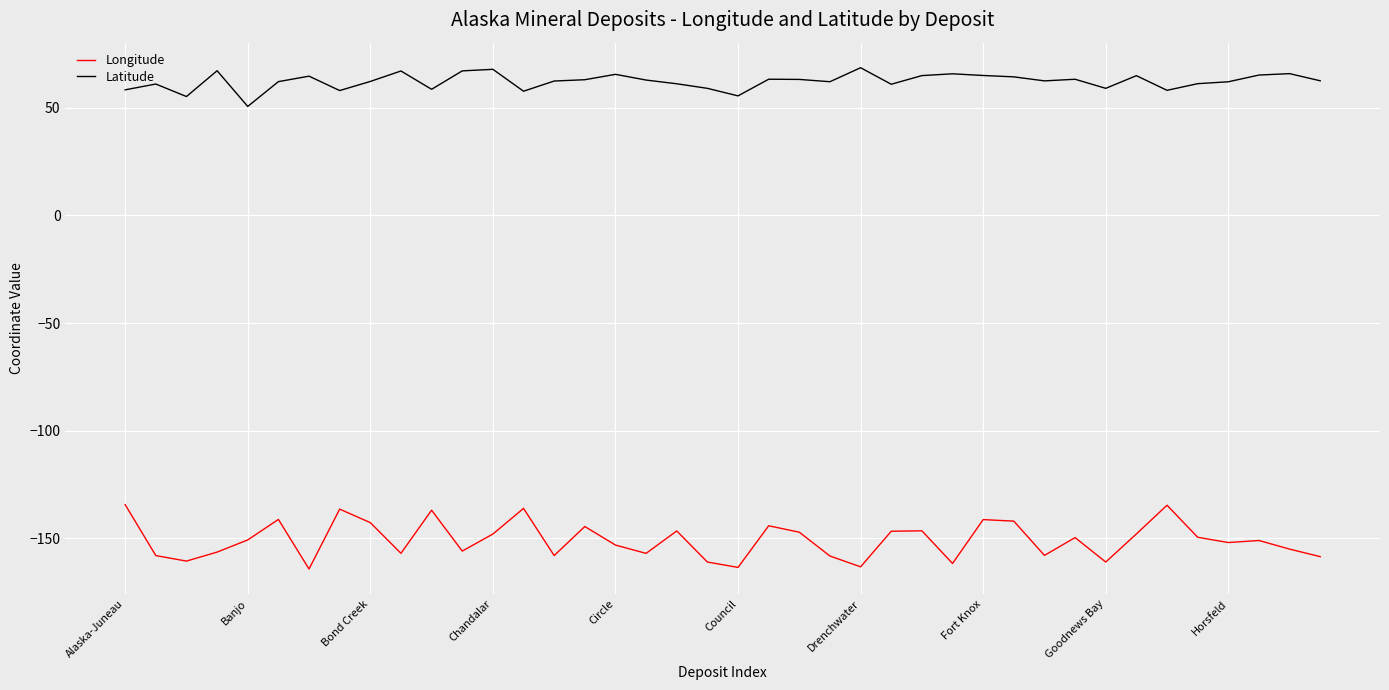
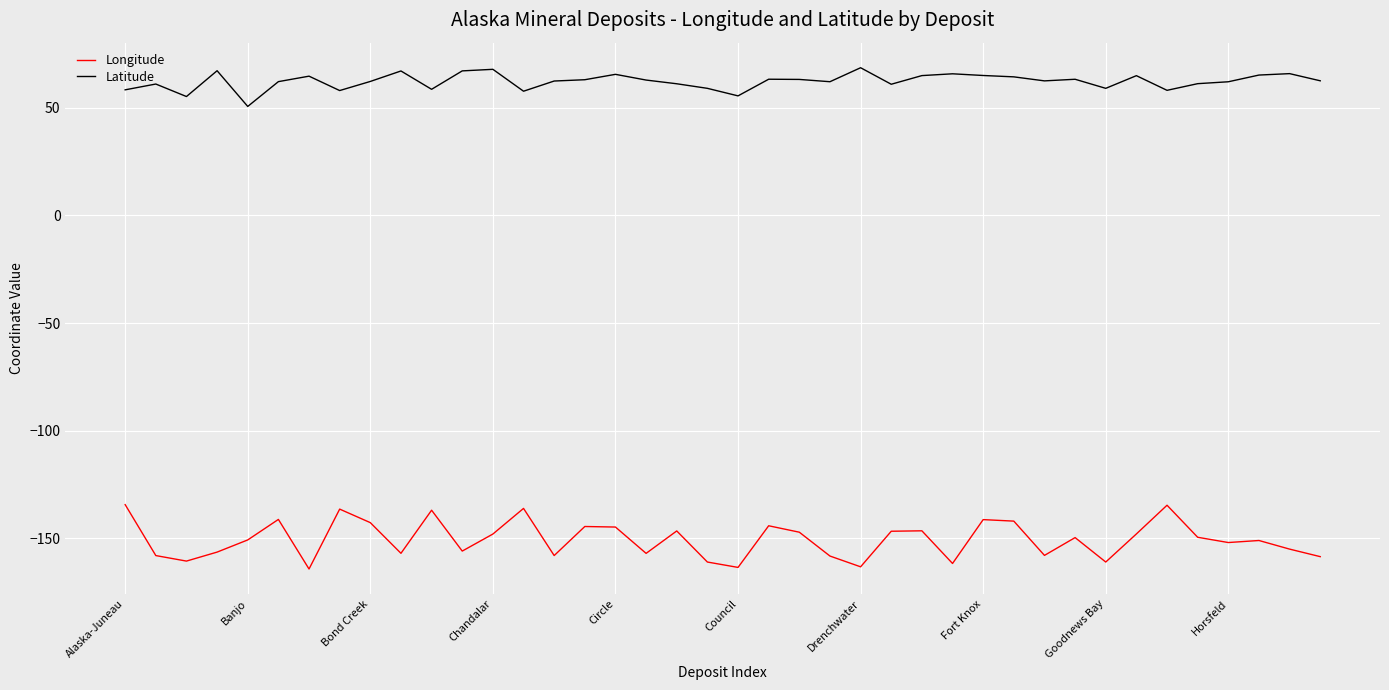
  {
    "Longitude": {
      "Alaska-Juneau": -134,
      "Banjo": -151,
      "Bond Creek": -143,
      "Chandalar": -148,
-     "Circle": -153,
+     "Circle": -145,
      "Council": -164,
      "Drenchwater": -163,
      "Fort Knox": -141,
      "Goodnews Bay": -161,
      "Horsfeld": -152
    },
    "Latitude": {
      "Alaska-Juneau": 58,
      "Banjo": 51,
      "Bond Creek": 62,
      "Chandalar": 68,
      "Circle": 66,
      "Council": 56,
      "Drenchwater": 69,
      "Fort Knox": 65,
      "Goodnews Bay": 59,
      "Horsfeld": 62
    }
  }
